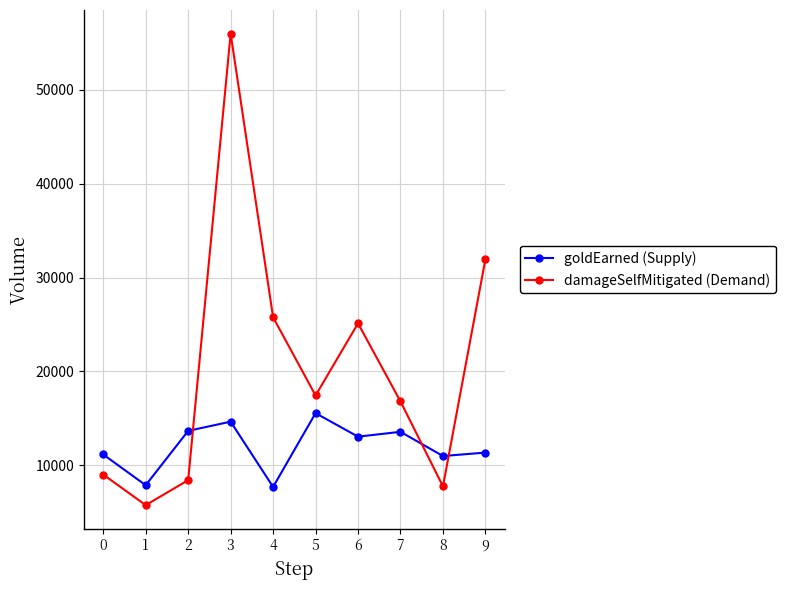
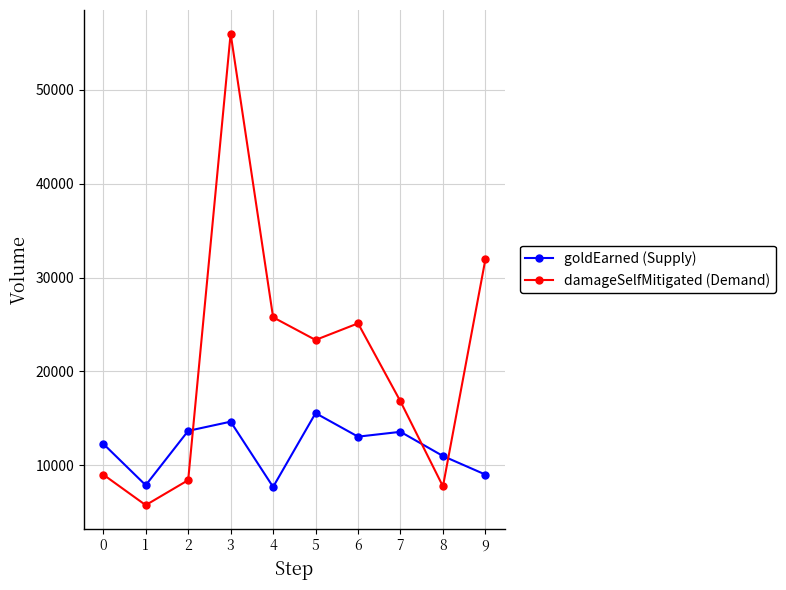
  {
    "goldEarned (Supply)": {
-     "0": 11000,
+     "0": 12000,
      "1": 8000,
      "2": 14000,
      "3": 15000,
      "4": 8000,
      "5": 16000,
      "6": 13000,
      "7": 14000,
      "8": 11000,
-     "9": 11000
+     "9": 9000
    },
    "damageSelfMitigated (Demand)": {
      "0": 9000,
      "1": 6000,
      "2": 8000,
      "3": 56000,
      "4": 26000,
-     "5": 17000,
+     "5": 23000,
      "6": 25000,
      "7": 17000,
      "8": 8000,
      "9": 32000
    }
  }
